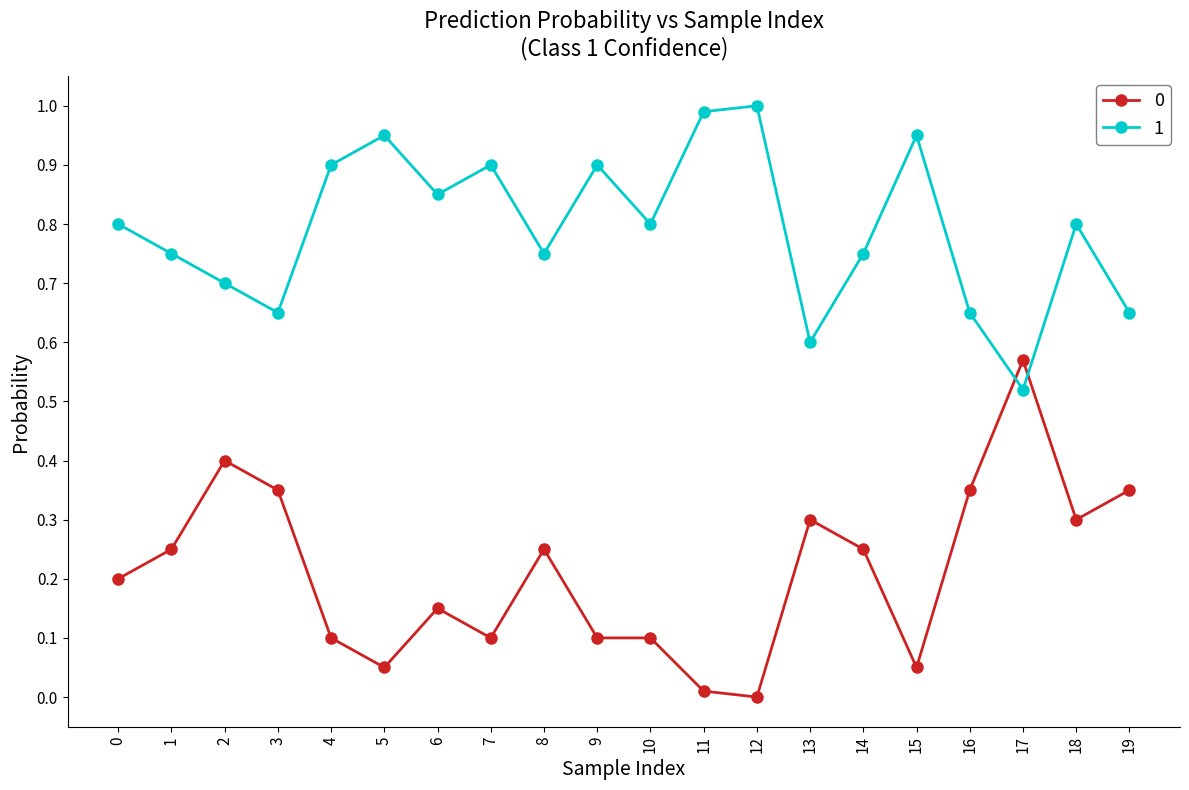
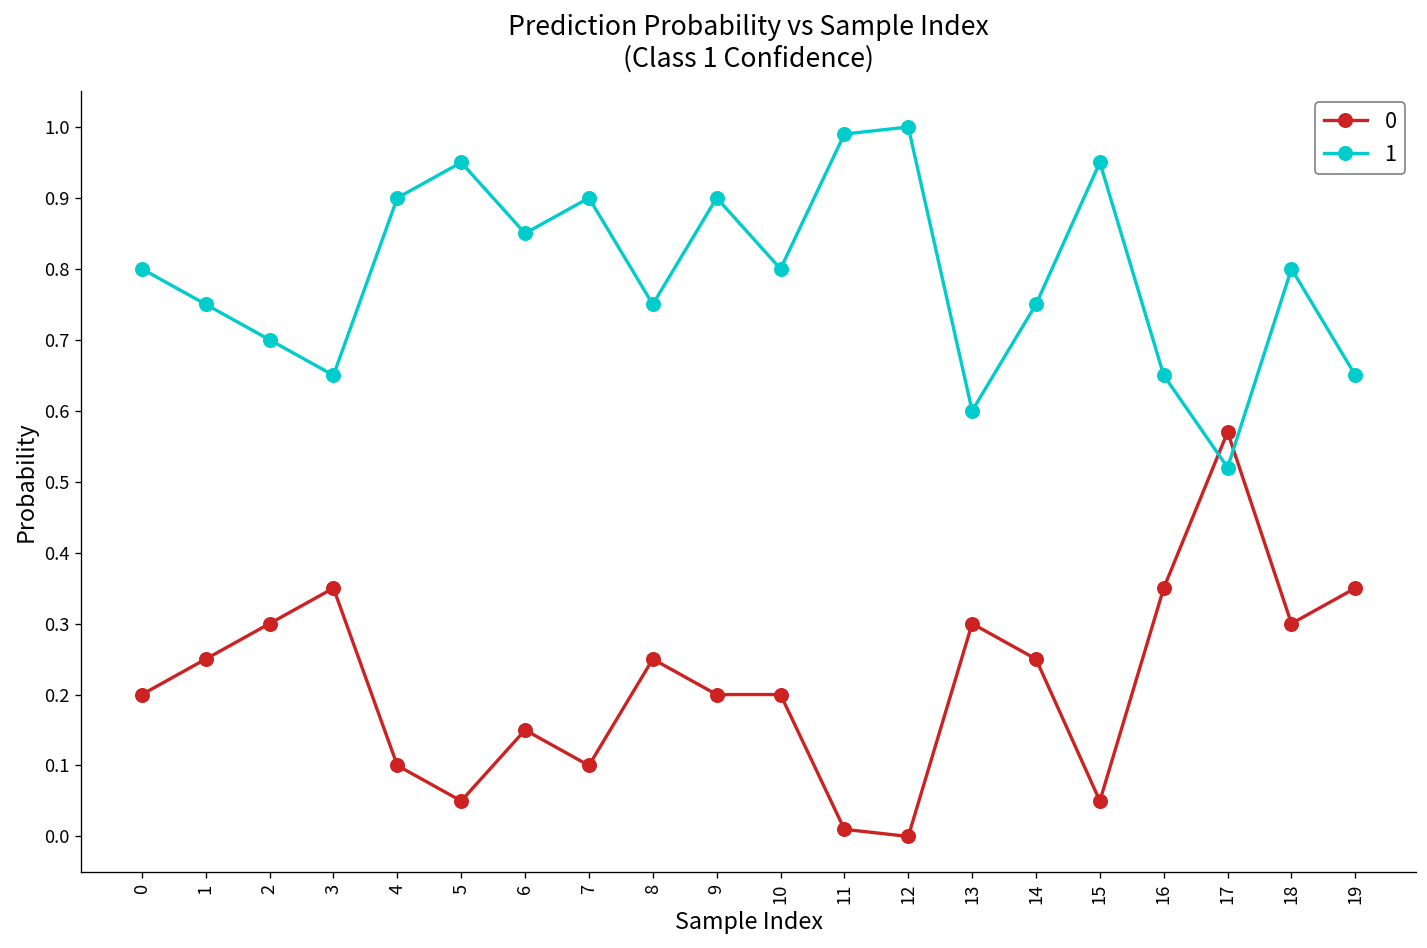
  {
    "0": {
      "0": 0.2,
      "1": 0.25,
-     "2": 0.4,
+     "2": 0.3,
      "3": 0.35,
      "4": 0.1,
      "5": 0.05,
      "6": 0.15,
      "7": 0.1,
      "8": 0.25,
-     "9": 0.1,
-     "10": 0.1,
+     "9": 0.2,
+     "10": 0.2,
      "11": 0.01,
      "12": 0.0,
      "13": 0.3,
      "14": 0.25,
      "15": 0.05,
      "16": 0.35,
      "17": 0.57,
      "18": 0.3,
      "19": 0.35
    },
    "1": {
      "0": 0.8,
      "1": 0.75,
      "2": 0.7,
      "3": 0.65,
      "4": 0.9,
      "5": 0.95,
      "6": 0.85,
      "7": 0.9,
      "8": 0.75,
      "9": 0.9,
      "10": 0.8,
      "11": 0.99,
      "12": 1.0,
      "13": 0.6,
      "14": 0.75,
      "15": 0.95,
      "16": 0.65,
      "17": 0.52,
      "18": 0.8,
      "19": 0.65
    }
  }
